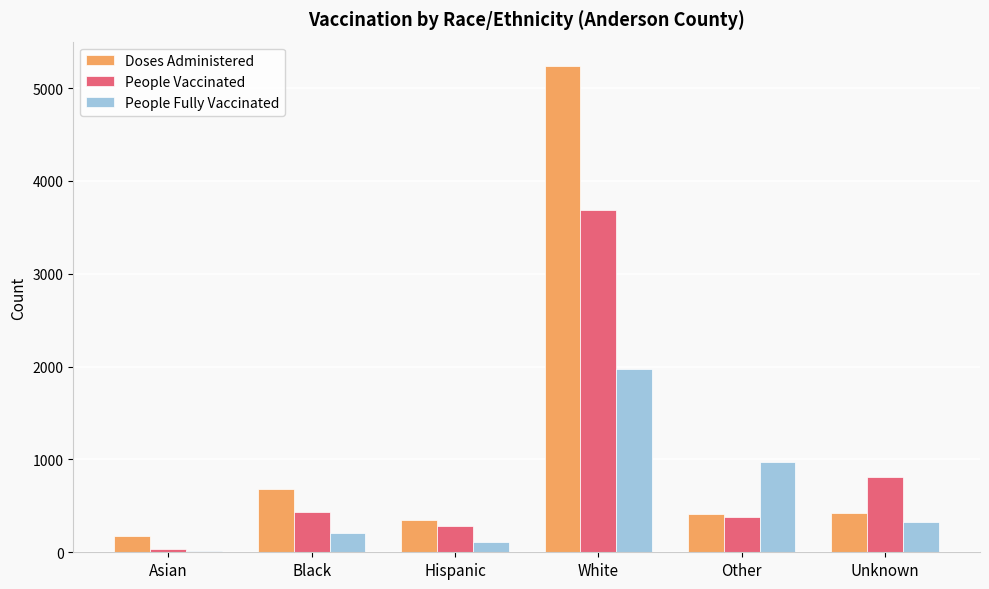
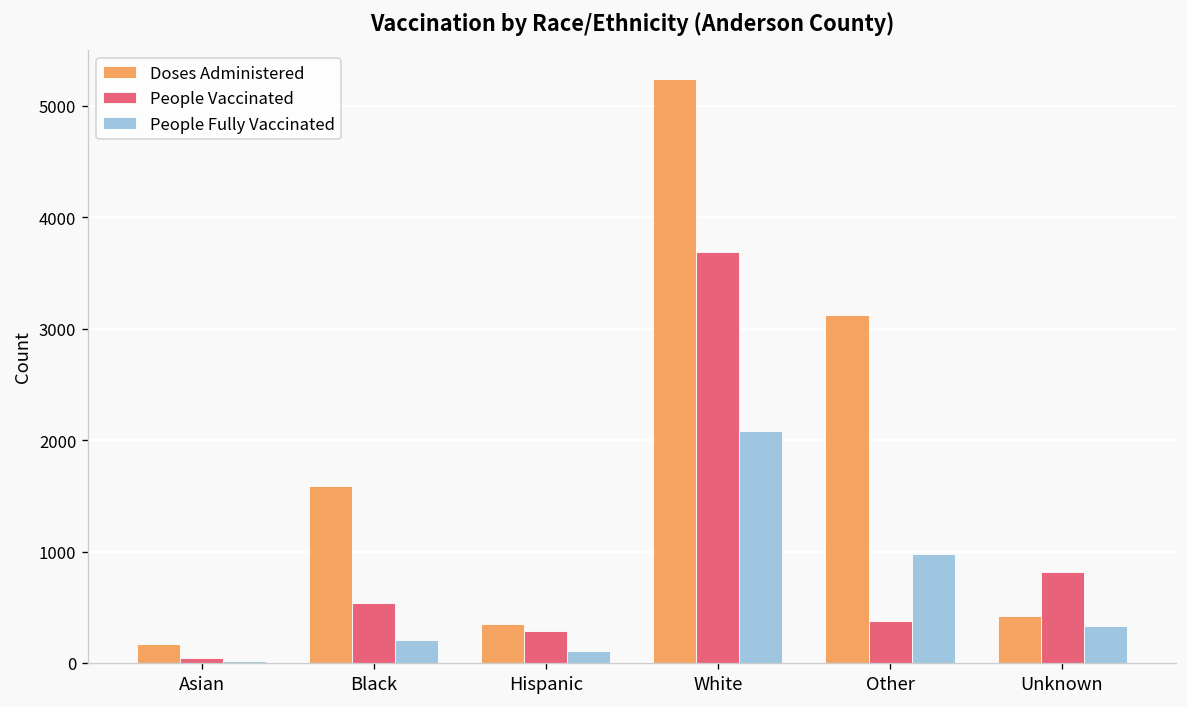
  {
    "Doses Administered": {
      "Asian": 200,
-     "Black": 700,
+     "Black": 1600,
      "Hispanic": 400,
      "White": 5200,
-     "Other": 400,
+     "Other": 3100,
      "Unknown": 400
    },
    "People Vaccinated": {
      "Asian": 0,
-     "Black": 400,
+     "Black": 500,
      "Hispanic": 300,
      "White": 3700,
      "Other": 400,
      "Unknown": 800
    },
    "People Fully Vaccinated": {
      "Black": 200,
      "Hispanic": 100,
-     "White": 2000,
+     "White": 2100,
      "Other": 1000,
      "Unknown": 300
    }
  }
